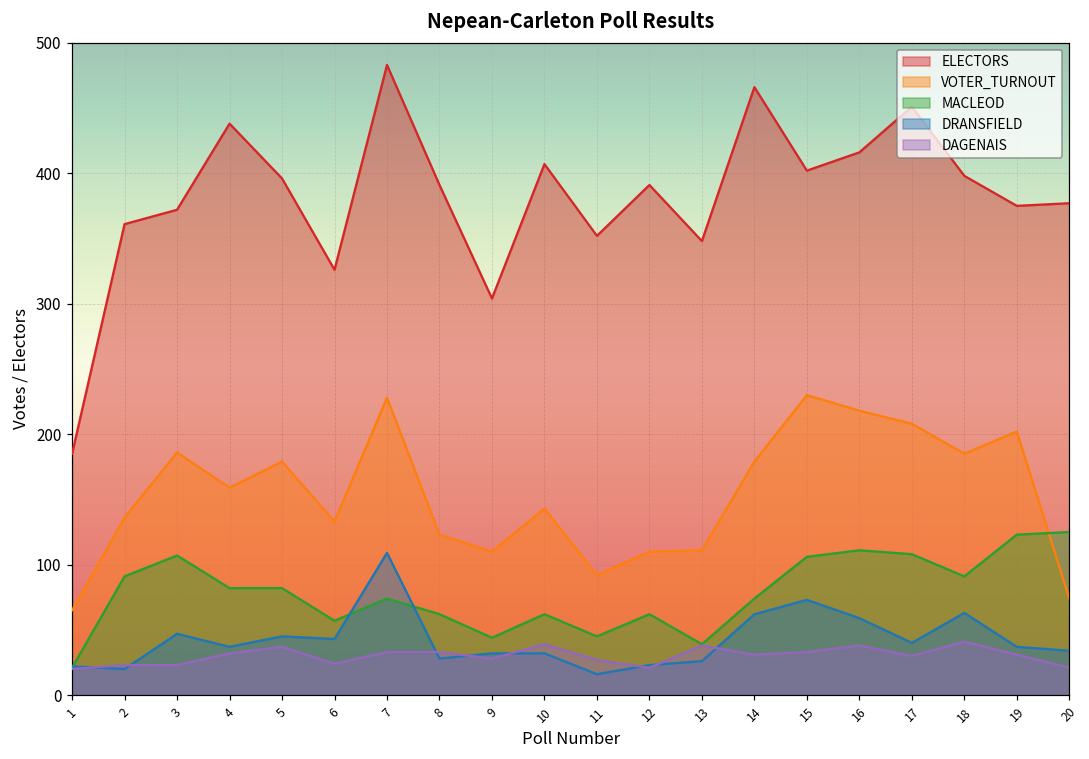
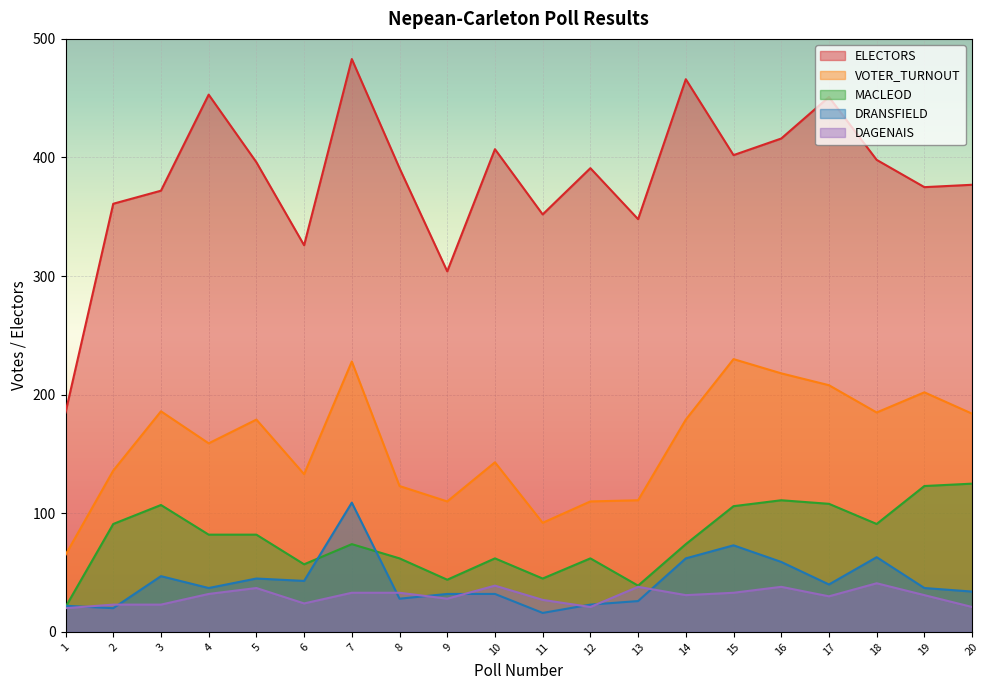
  {
    "ELECTORS": {
      "1": 185,
      "2": 361,
      "3": 372,
-     "4": 438,
+     "4": 453,
      "5": 396,
      "6": 326,
      "7": 483,
      "8": 391,
      "9": 304,
      "10": 407,
      "11": 352,
      "12": 391,
      "13": 348,
      "14": 466,
      "15": 402,
      "16": 416,
      "18": 398,
      "19": 375,
      "20": 377
    },
    "VOTER_TURNOUT": {
      "1": 65,
      "2": 136,
      "3": 186,
      "4": 159,
      "5": 179,
      "6": 133,
      "7": 228,
      "8": 123,
      "9": 110,
      "10": 143,
      "11": 92,
      "12": 110,
      "13": 111,
      "14": 179,
      "15": 230,
      "16": 218,
      "17": 208,
      "18": 185,
      "19": 202,
-     "20": 74
+     "20": 184
    },
    "MACLEOD": {
      "2": 91,
      "3": 107,
      "4": 82,
      "5": 82,
      "6": 57,
      "7": 74,
      "8": 62,
      "9": 44,
      "10": 62,
      "11": 45,
      "12": 62,
      "14": 74,
      "15": 106,
      "16": 111,
      "17": 108,
      "18": 91,
      "19": 123,
      "20": 125
    },
    "DRANSFIELD": {
      "2": 20,
      "3": 47,
      "4": 37,
      "5": 45,
      "6": 43,
      "7": 109,
      "8": 28,
      "9": 32,
      "10": 32,
      "11": 16,
      "13": 26,
      "14": 62,
      "15": 73,
      "16": 59,
      "17": 40,
      "18": 63,
      "19": 37,
      "20": 34
    },
    "DAGENAIS": {
      "2": 23,
      "3": 23,
      "4": 32,
      "5": 37,
      "6": 24,
      "7": 33,
      "8": 33,
      "9": 28,
      "10": 39,
      "11": 27,
      "14": 31,
      "15": 33,
      "16": 38,
      "17": 30,
      "18": 41,
      "19": 31,
      "20": 21
    }
  }
